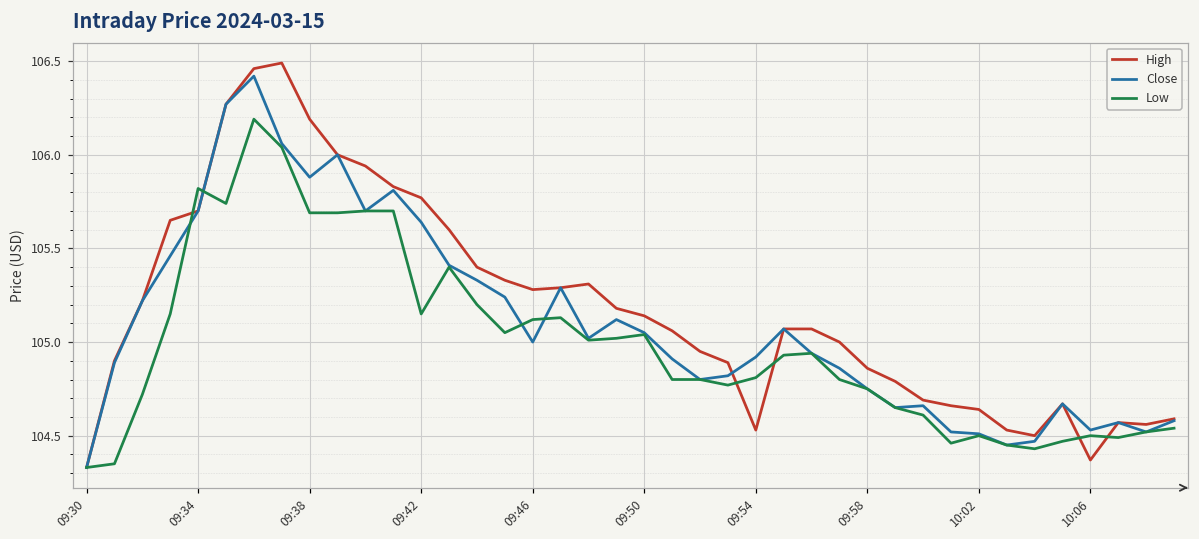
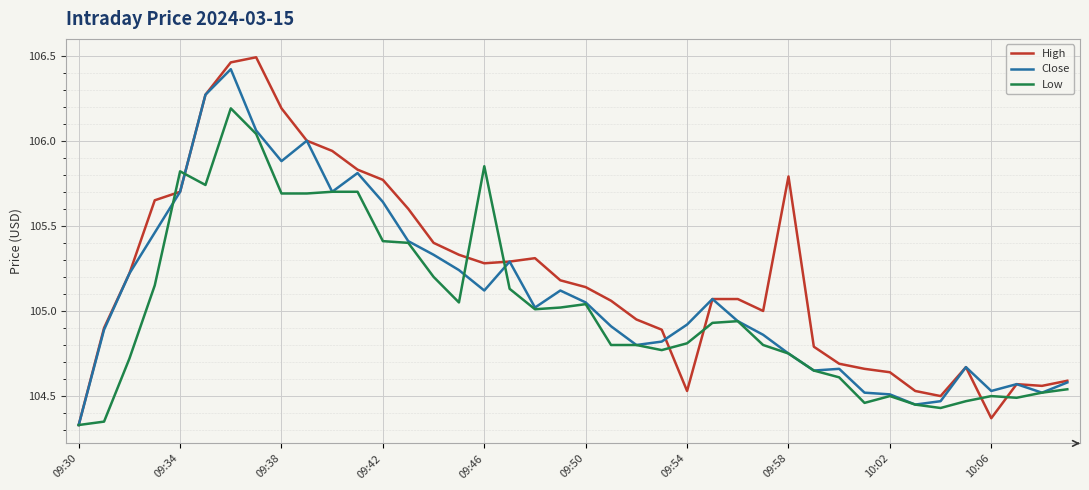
  {
    "High": {
      "09:38": 106.19,
      "09:42": 105.77,
      "09:46": 105.28,
      "09:50": 105.14,
      "09:54": 104.53,
-     "09:58": 104.86,
+     "09:58": 105.79,
      "10:02": 104.64,
      "10:06": 104.37
    },
    "Close": {
      "09:38": 105.88,
      "09:42": 105.64,
-     "09:46": 105.00,
+     "09:46": 105.12,
      "09:54": 104.92,
      "10:06": 104.53
    },
    "Low": {
      "09:34": 105.82,
      "09:38": 105.69,
-     "09:42": 105.15,
-     "09:46": 105.12,
+     "09:42": 105.41,
+     "09:46": 105.85,
      "09:54": 104.81,
      "10:06": 104.50
    }
  }
